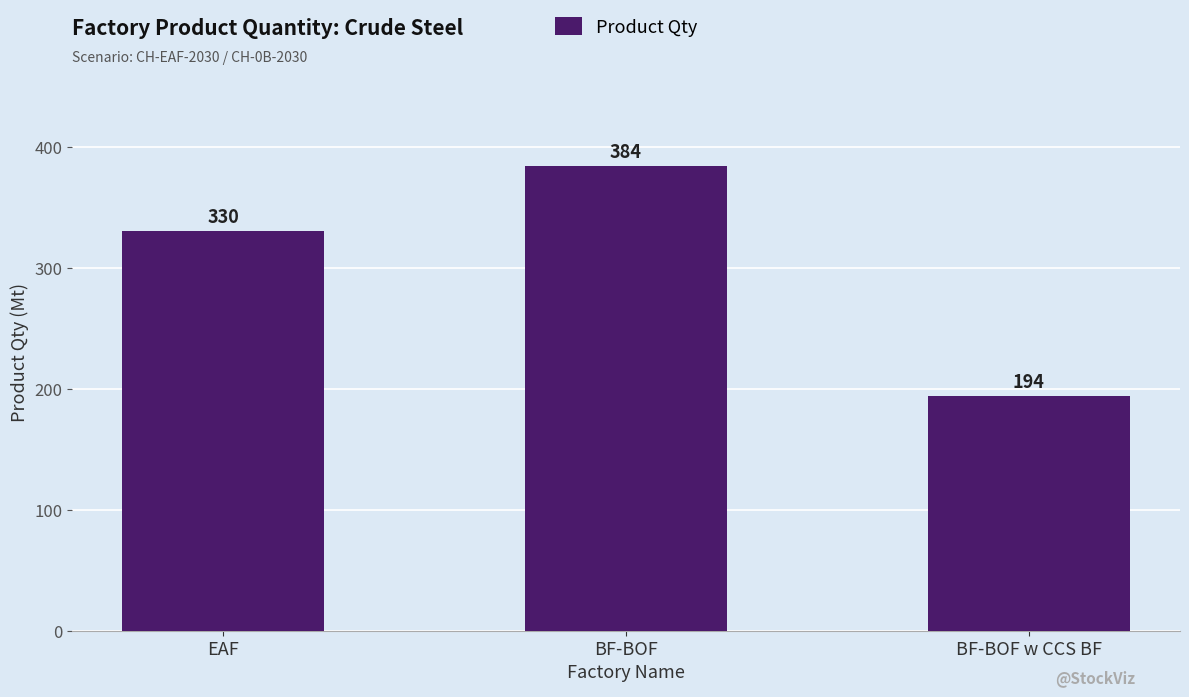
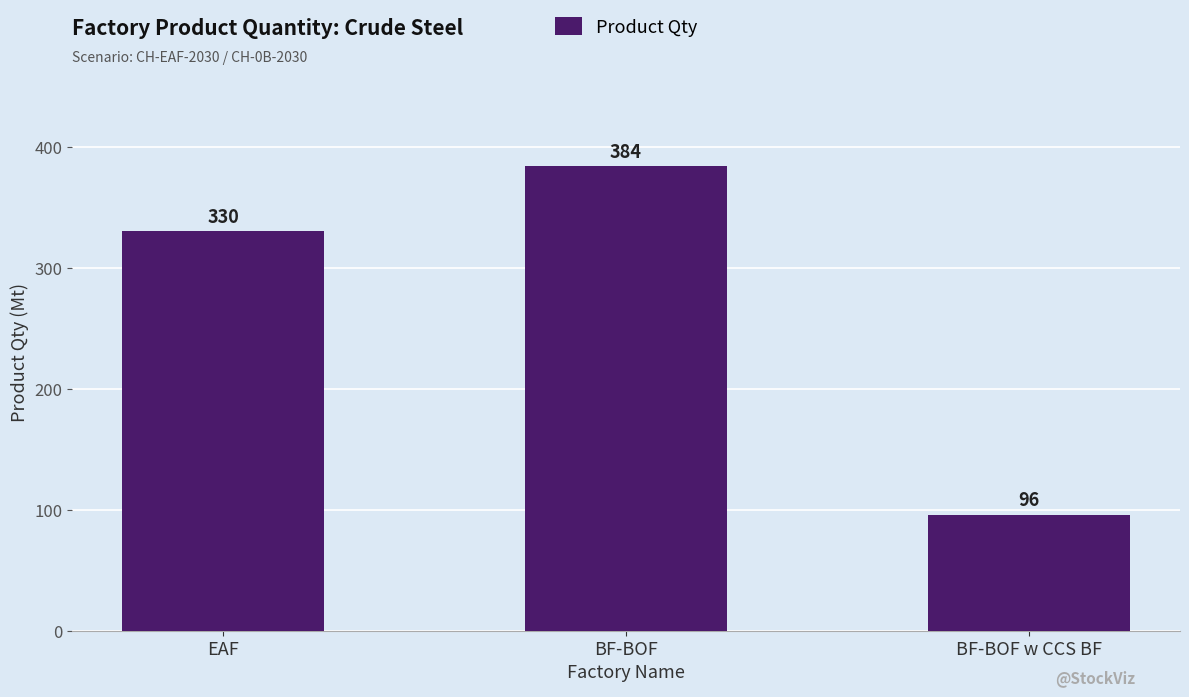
  {
    "EAF": 330,
    "BF-BOF": 384,
-   "BF-BOF w CCS BF": 194
+   "BF-BOF w CCS BF": 96
  }
